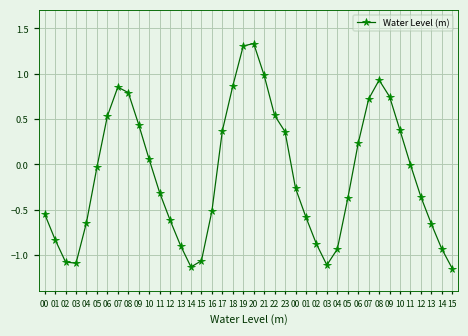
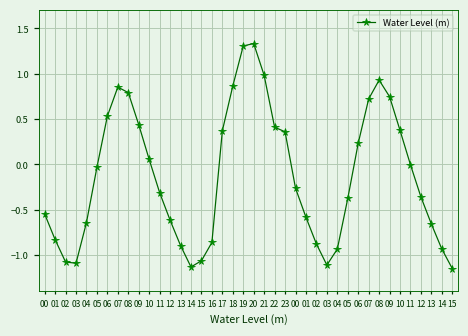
  {
-   "16": -0.5,
+   "16": -0.9,
    "17": 0.4,
    "18": 0.9,
    "19": 1.3,
    "20": 1.3,
    "21": 1.0,
-   "22": 0.5,
+   "22": 0.4,
    "23": 0.4
  }
